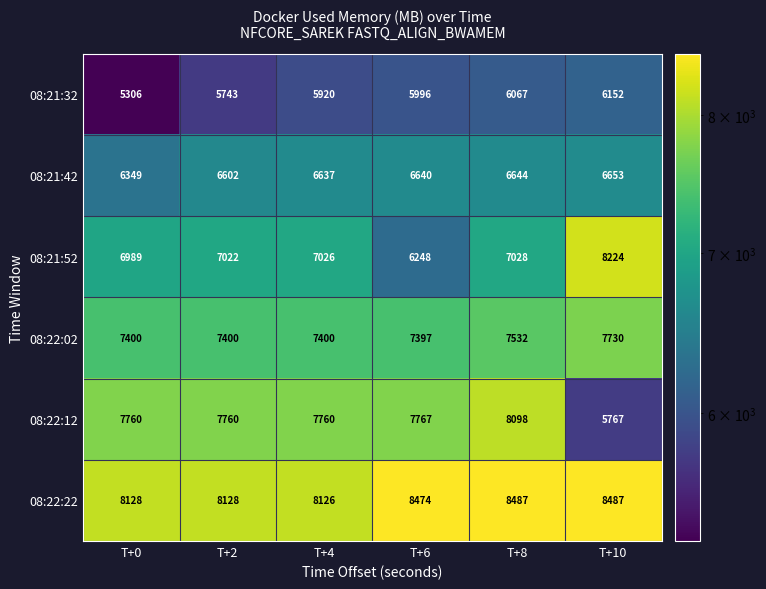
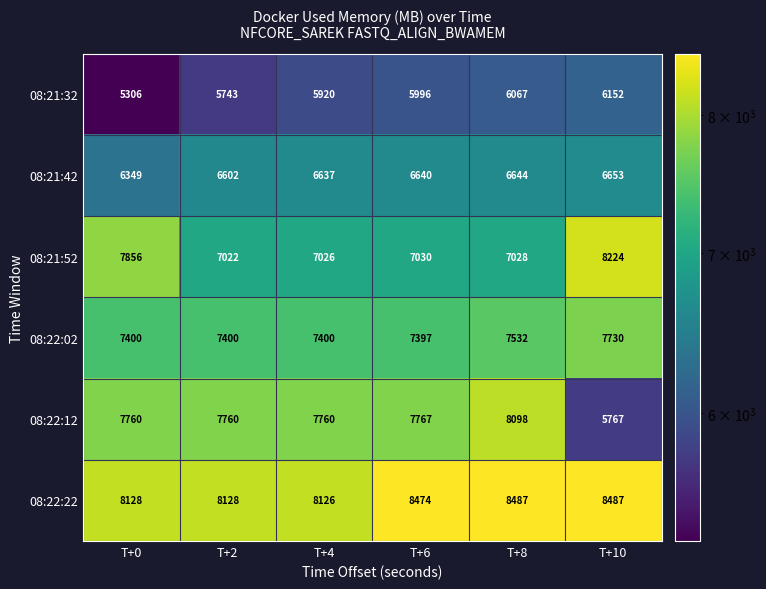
  {
    "08:21:32": {
      "T+0": 5306,
      "T+2": 5743,
      "T+4": 5920,
      "T+6": 5996,
      "T+8": 6067,
      "T+10": 6152
    },
    "08:21:42": {
      "T+0": 6349,
      "T+2": 6602,
      "T+4": 6637,
      "T+6": 6640,
      "T+8": 6644,
      "T+10": 6653
    },
    "08:21:52": {
-     "T+0": 6989,
+     "T+0": 7856,
      "T+2": 7022,
      "T+4": 7026,
-     "T+6": 6248,
+     "T+6": 7030,
      "T+8": 7028,
      "T+10": 8224
    },
    "08:22:02": {
      "T+0": 7400,
      "T+2": 7400,
      "T+4": 7400,
      "T+6": 7397,
      "T+8": 7532,
      "T+10": 7730
    },
    "08:22:12": {
      "T+0": 7760,
      "T+2": 7760,
      "T+4": 7760,
      "T+6": 7767,
      "T+8": 8098,
      "T+10": 5767
    },
    "08:22:22": {
      "T+0": 8128,
      "T+2": 8128,
      "T+4": 8126,
      "T+6": 8474,
      "T+8": 8487,
      "T+10": 8487
    }
  }
